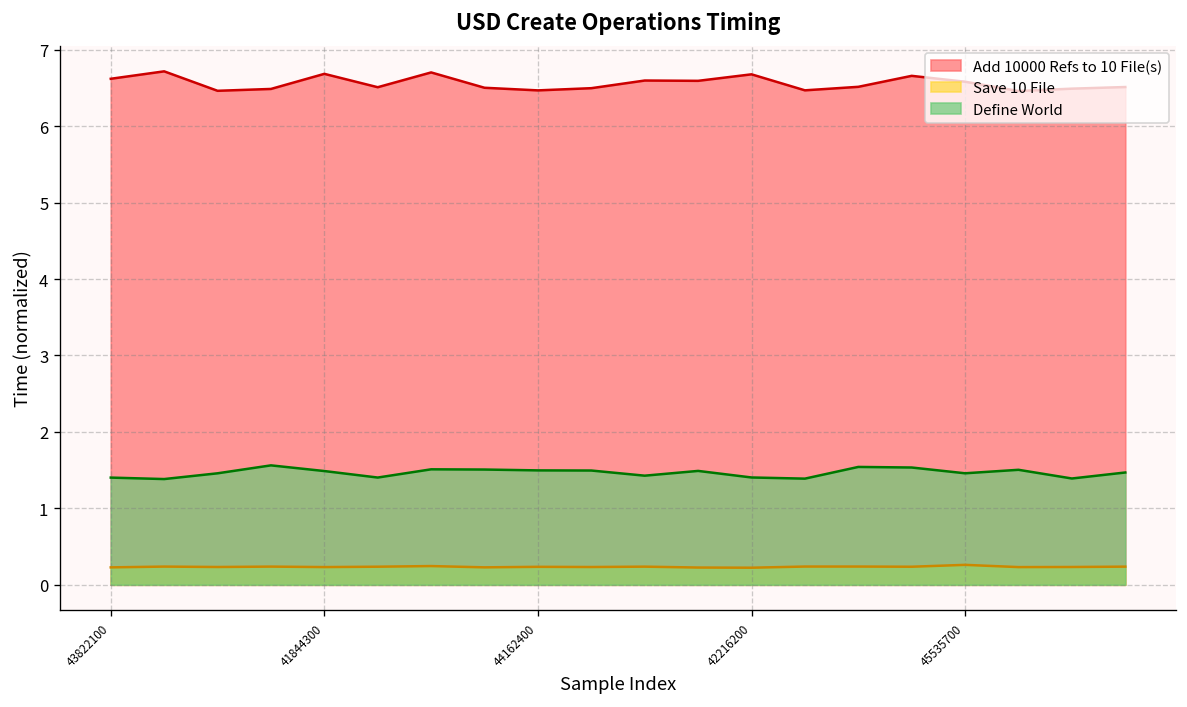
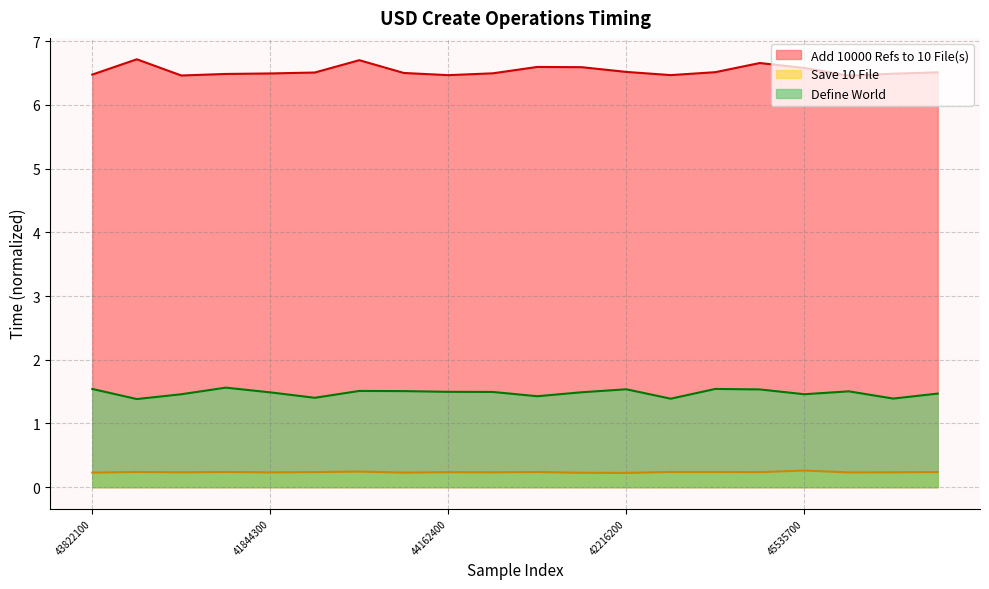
  {
    "Add 10000 Refs to 10 File(s)": {
-     "43822100": 6.6,
-     "41844300": 6.7,
+     "43822100": 6.5,
+     "41844300": 6.5,
      "44162400": 6.5,
-     "42216200": 6.7
+     "42216200": 6.5
    },
    "Save 10 File": {
      "43822100": 0.2,
      "41844300": 0.2,
      "44162400": 0.2,
      "42216200": 0.2,
      "45535700": 0.3
    },
    "Define World": {
-     "43822100": 1.4,
+     "43822100": 1.5,
      "41844300": 1.5,
      "44162400": 1.5,
-     "42216200": 1.4,
+     "42216200": 1.5,
      "45535700": 1.5
    }
  }
